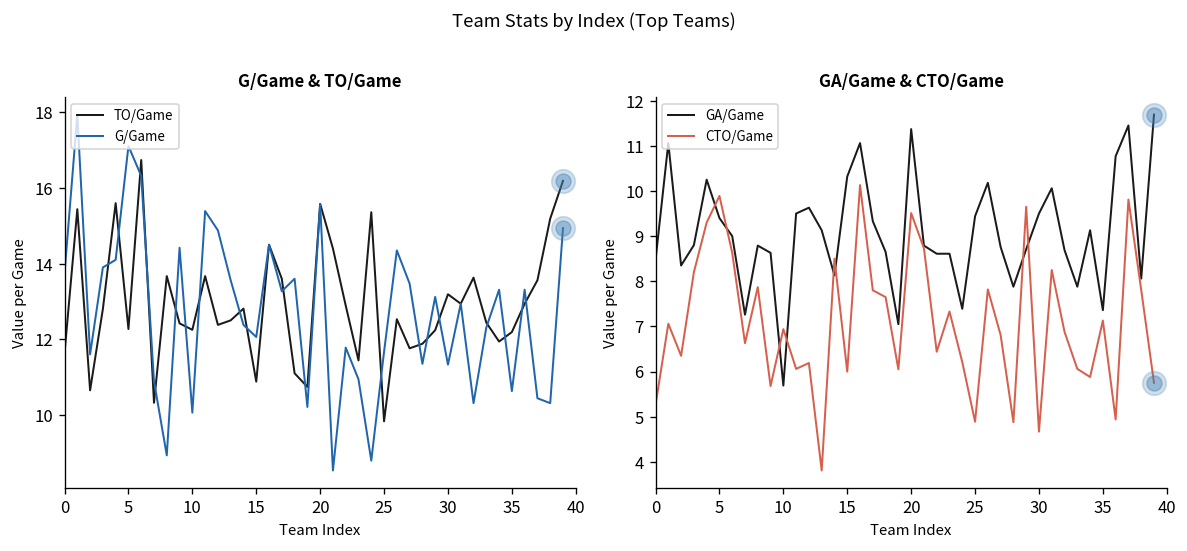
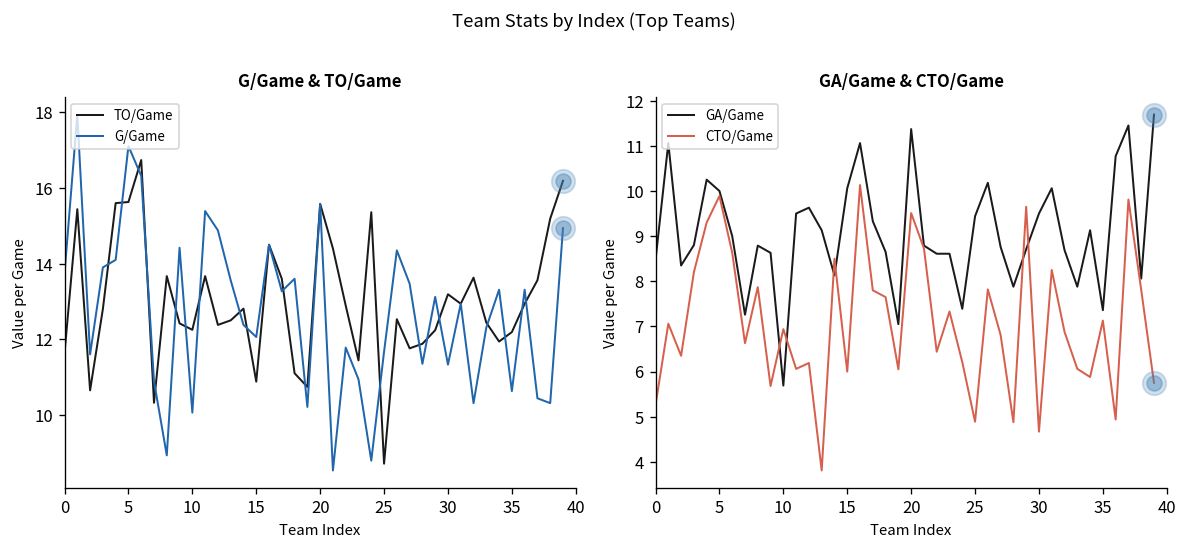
  {
    "G/Game & TO/Game": {
      "TO/Game": {
        "0": 11.6,
-       "5": 12.3,
+       "5": 15.6,
        "10": 12.3,
        "15": 10.9,
-       "25": 9.8,
+       "25": 8.7,
        "30": 13.2,
        "35": 12.2
      }
    },
    "GA/Game & CTO/Game": {
      "GA/Game": {
        "0": 8.5,
-       "5": 9.4,
+       "5": 10.0,
        "10": 5.7,
-       "15": 10.3,
+       "15": 10.1,
        "20": 11.4,
        "25": 9.4,
        "30": 9.5,
        "35": 7.4
      },
      "CTO/Game": {
        "0": 5.3,
        "5": 9.9,
        "10": 6.9,
        "15": 6.0,
        "20": 9.5,
        "25": 4.9,
        "30": 4.7,
        "35": 7.1
      }
    }
  }
